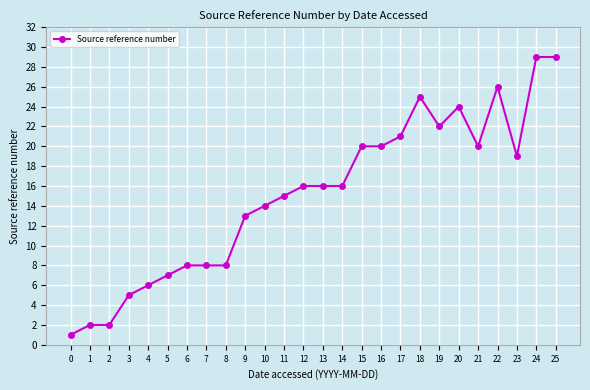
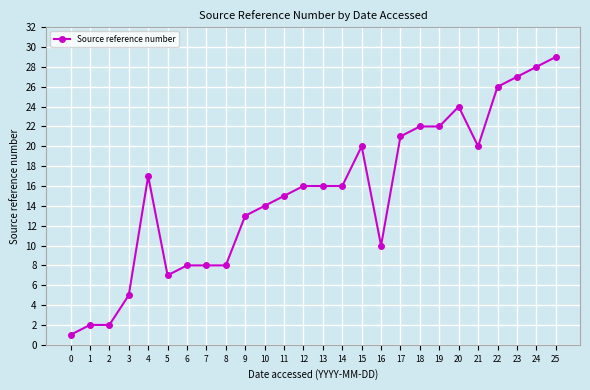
  {
    "0": 1,
    "1": 2,
    "2": 2,
    "3": 5,
-   "4": 6,
+   "4": 17,
    "5": 7,
    "6": 8,
    "7": 8,
    "8": 8,
    "9": 13,
    "10": 14,
    "11": 15,
    "12": 16,
    "13": 16,
    "14": 16,
    "15": 20,
-   "16": 20,
+   "16": 10,
    "17": 21,
-   "18": 25,
+   "18": 22,
    "19": 22,
    "20": 24,
    "21": 20,
    "22": 26,
-   "23": 19,
-   "24": 29,
+   "23": 27,
+   "24": 28,
    "25": 29
  }
